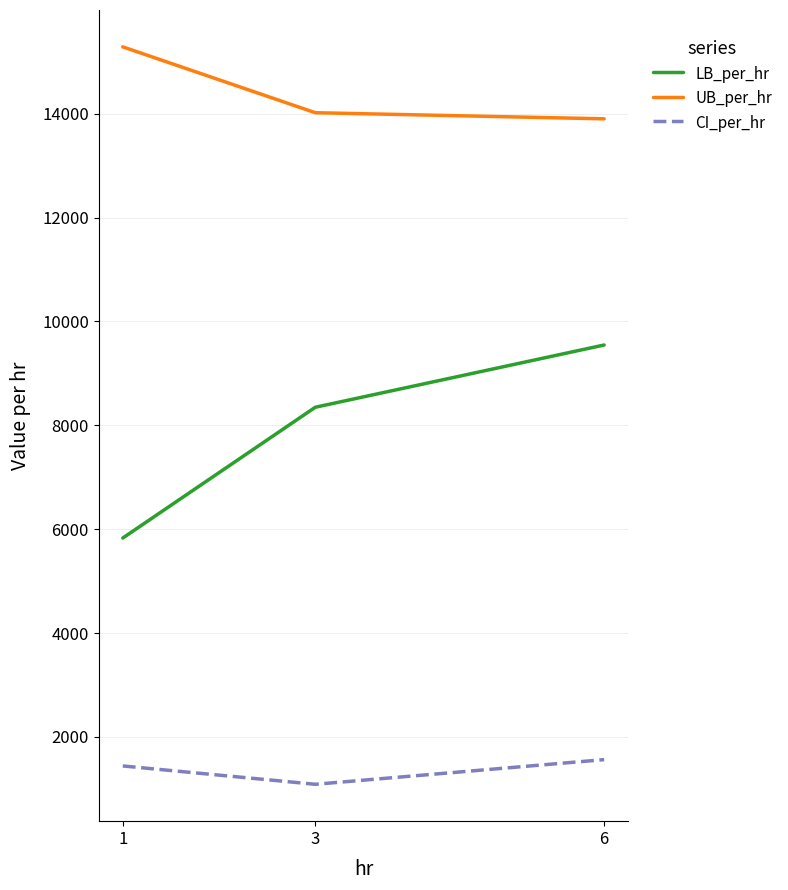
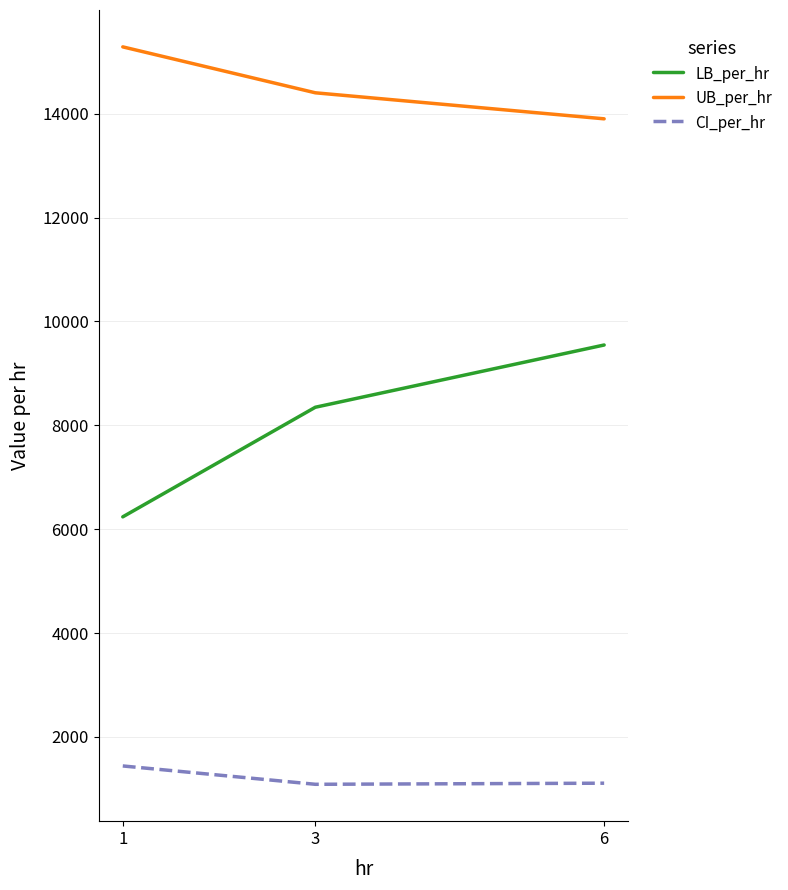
  {
    "LB_per_hr": {
-     "1": 5800,
+     "1": 6200,
      "3": 8300,
      "6": 9500
    },
    "UB_per_hr": {
      "1": 15300,
-     "3": 14000,
+     "3": 14400,
      "6": 13900
    },
    "CI_per_hr": {
      "1": 1400,
      "3": 1100,
-     "6": 1600
+     "6": 1100
    }
  }
